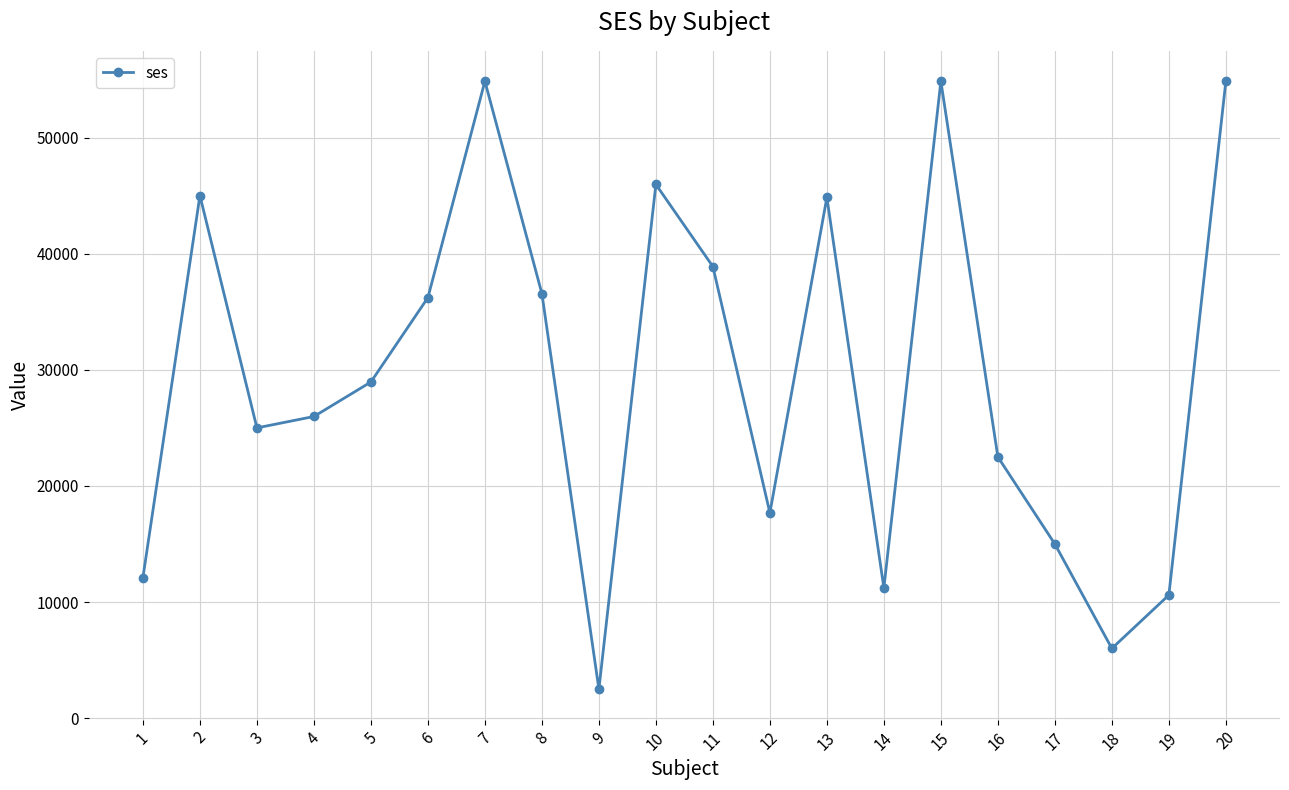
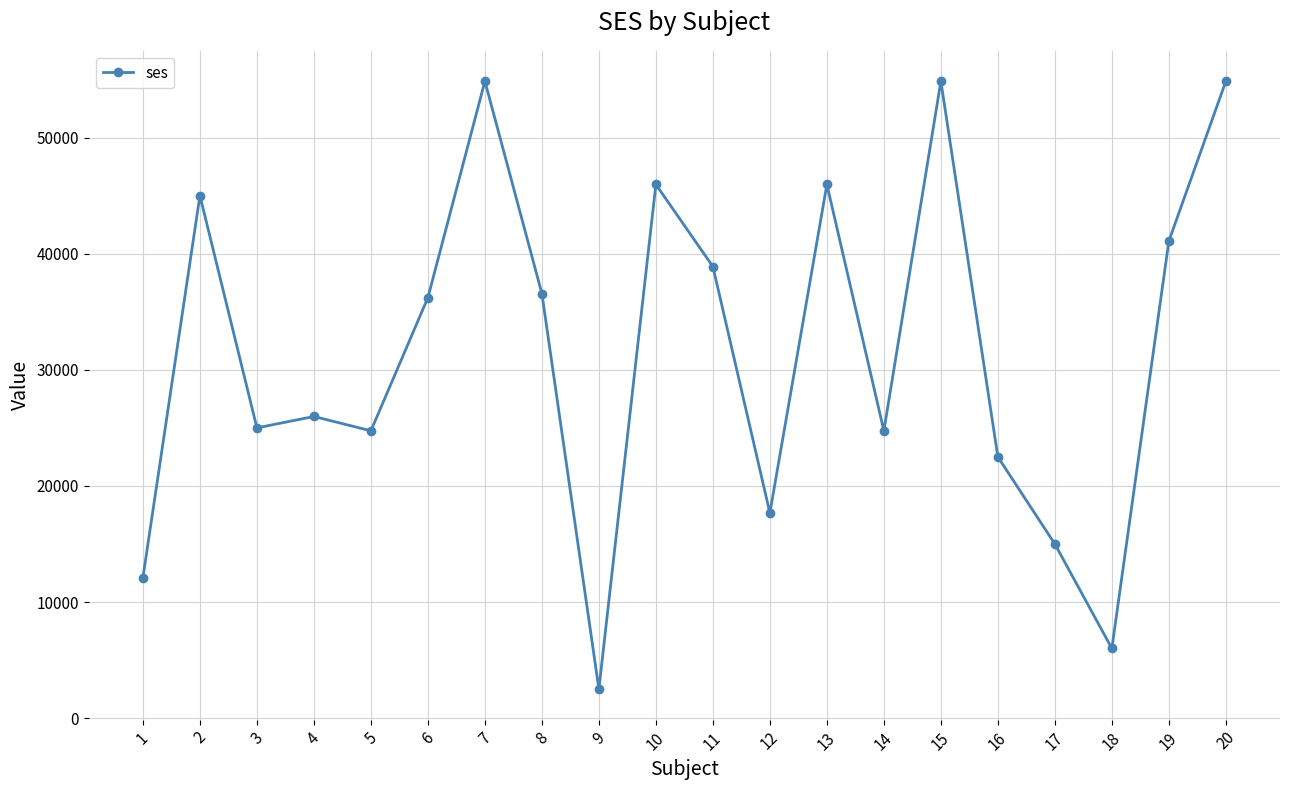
  {
    "1": 12100,
    "2": 45000,
    "3": 25000,
    "4": 26000,
-   "5": 29000,
+   "5": 24700,
    "6": 36200,
    "7": 54800,
    "8": 36600,
    "9": 2500,
    "10": 46000,
    "11": 38900,
    "12": 17700,
-   "13": 44800,
-   "14": 11200,
+   "13": 46000,
+   "14": 24700,
    "15": 54800,
    "16": 22500,
    "17": 15000,
    "18": 6000,
-   "19": 10600,
+   "19": 41100,
    "20": 54800
  }
